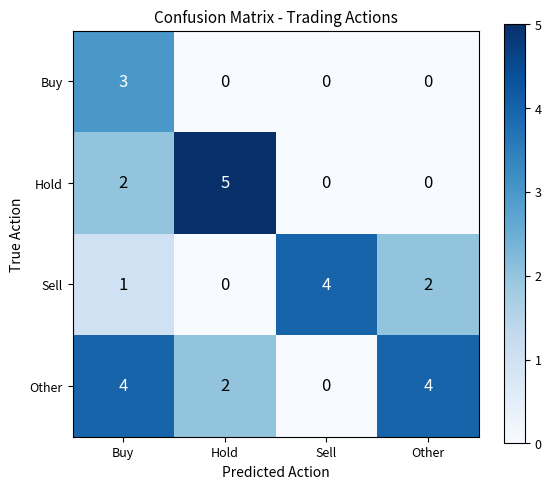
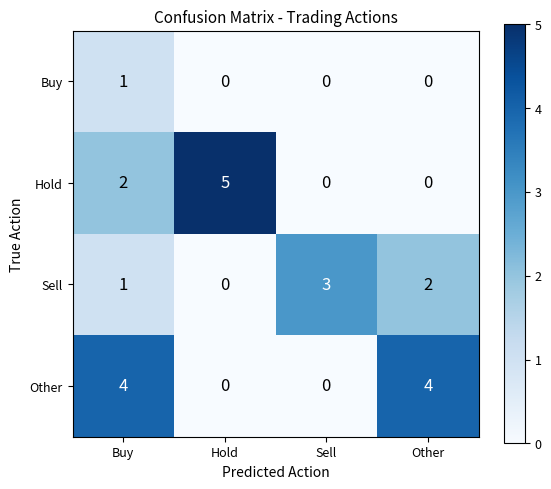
  {
    "Buy": {
-     "Buy": 3,
+     "Buy": 1,
      "Hold": 0,
      "Sell": 0,
      "Other": 0
    },
    "Hold": {
      "Buy": 2,
      "Hold": 5,
      "Sell": 0,
      "Other": 0
    },
    "Sell": {
      "Buy": 1,
      "Hold": 0,
-     "Sell": 4,
+     "Sell": 3,
      "Other": 2
    },
    "Other": {
      "Buy": 4,
-     "Hold": 2,
+     "Hold": 0,
      "Sell": 0,
      "Other": 4
    }
  }
